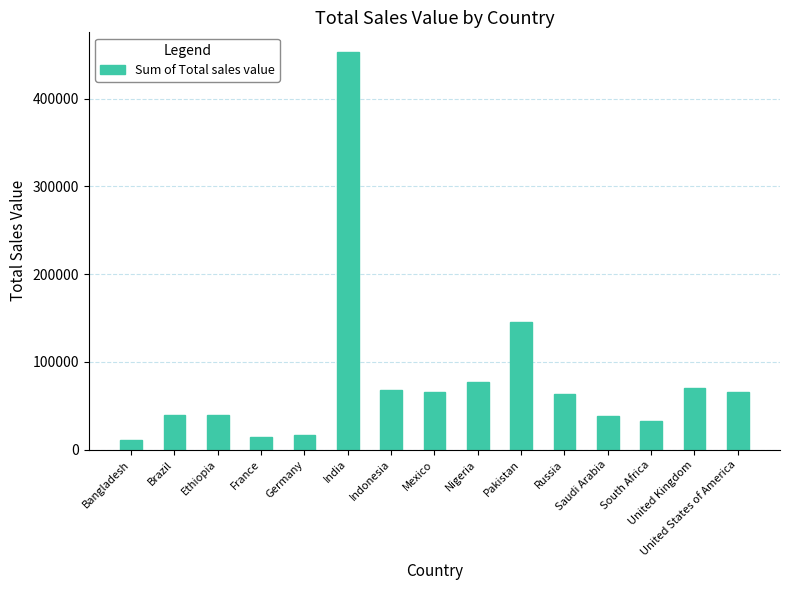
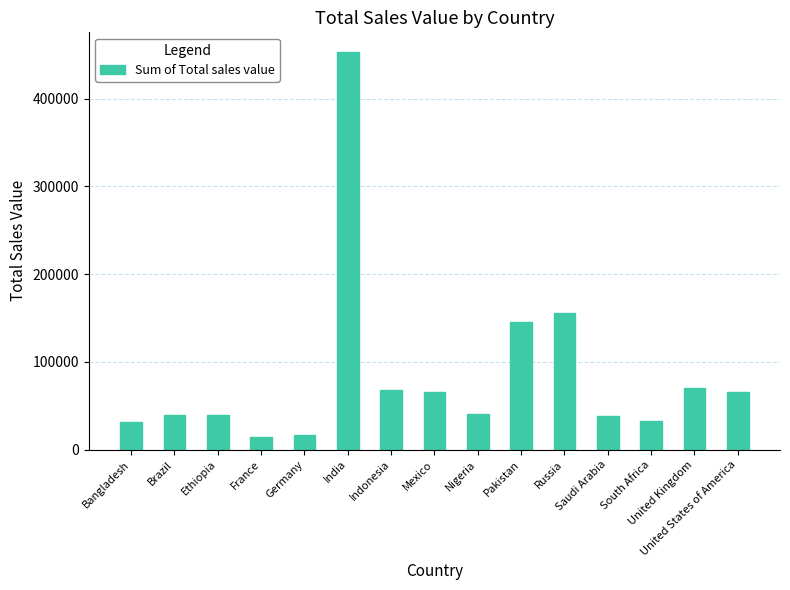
  {
-   "Bangladesh": 10000,
+   "Bangladesh": 30000,
    "Brazil": 40000,
    "Ethiopia": 40000,
    "France": 10000,
    "Germany": 20000,
    "India": 450000,
    "Indonesia": 70000,
    "Mexico": 70000,
-   "Nigeria": 80000,
+   "Nigeria": 40000,
    "Pakistan": 150000,
-   "Russia": 60000,
+   "Russia": 160000,
    "Saudi Arabia": 40000,
    "South Africa": 30000,
    "United Kingdom": 70000,
    "United States of America": 70000
  }
